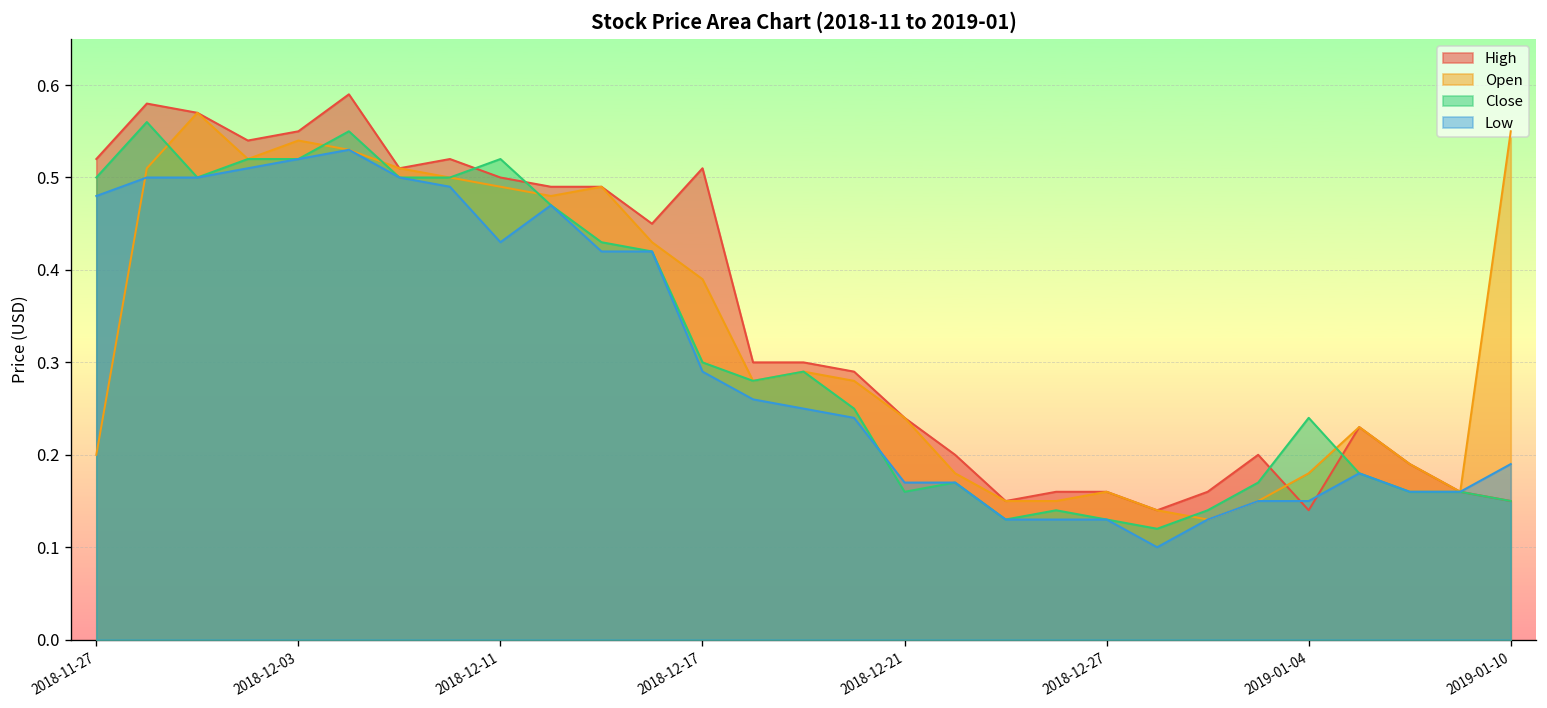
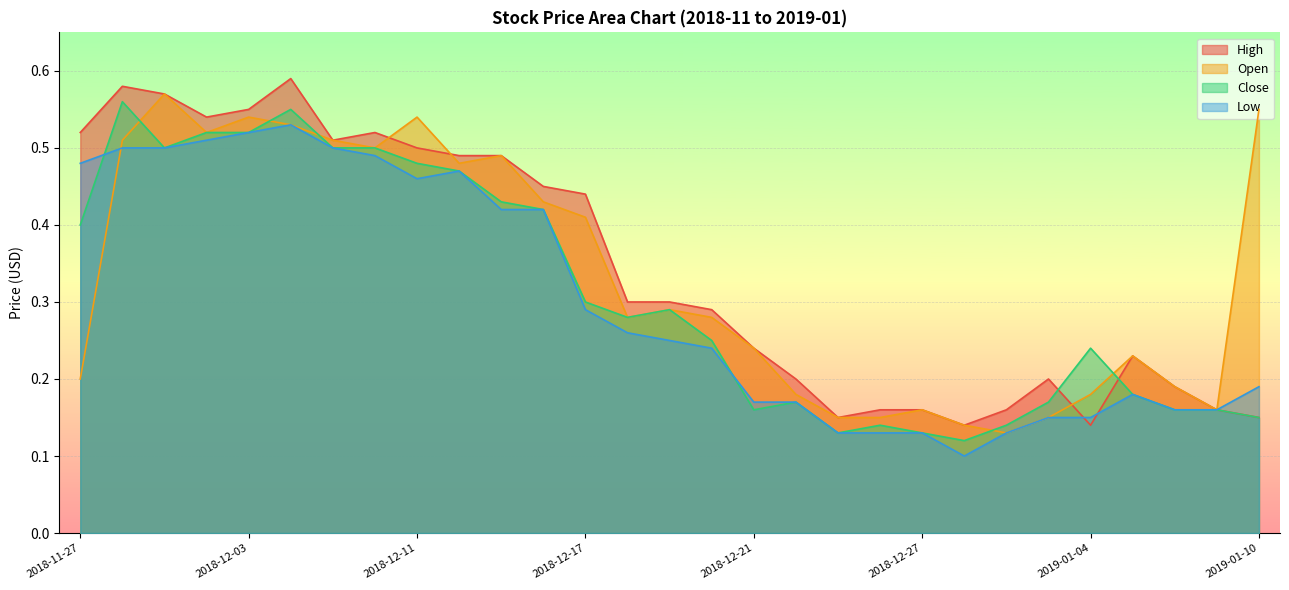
  {
    "High": {
      "2018-11-27": 0.52,
      "2018-12-03": 0.55,
      "2018-12-11": 0.50,
-     "2018-12-17": 0.51,
+     "2018-12-17": 0.44,
      "2019-01-04": 0.14
    },
    "Open": {
      "2018-11-27": 0.20,
      "2018-12-03": 0.54,
-     "2018-12-11": 0.49,
-     "2018-12-17": 0.39,
+     "2018-12-11": 0.54,
+     "2018-12-17": 0.41,
      "2019-01-04": 0.18
    },
    "Close": {
-     "2018-11-27": 0.5,
-     "2018-12-11": 0.52,
+     "2018-11-27": 0.4,
+     "2018-12-11": 0.48,
      "2018-12-17": 0.30,
      "2018-12-21": 0.16,
      "2019-01-04": 0.24
    },
    "Low": {
      "2018-11-27": 0.48,
-     "2018-12-11": 0.43,
+     "2018-12-11": 0.46,
      "2018-12-17": 0.29,
      "2018-12-21": 0.17,
      "2019-01-04": 0.15,
      "2019-01-10": 0.19
    }
  }
